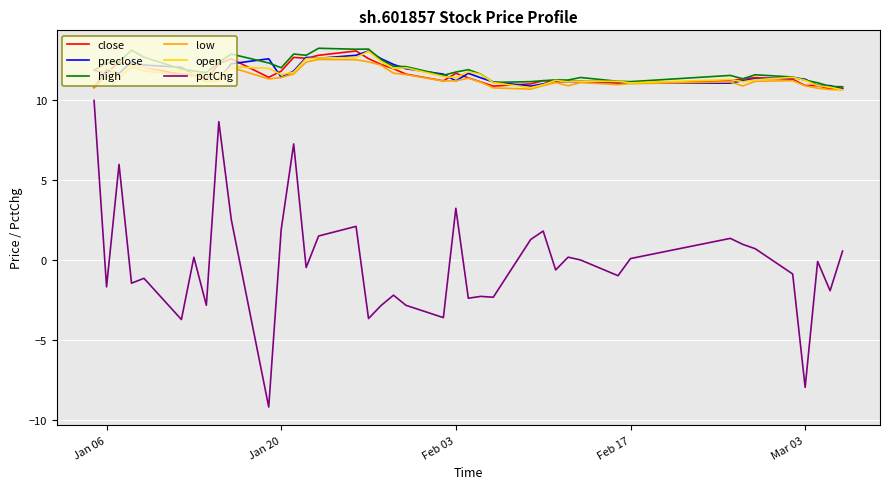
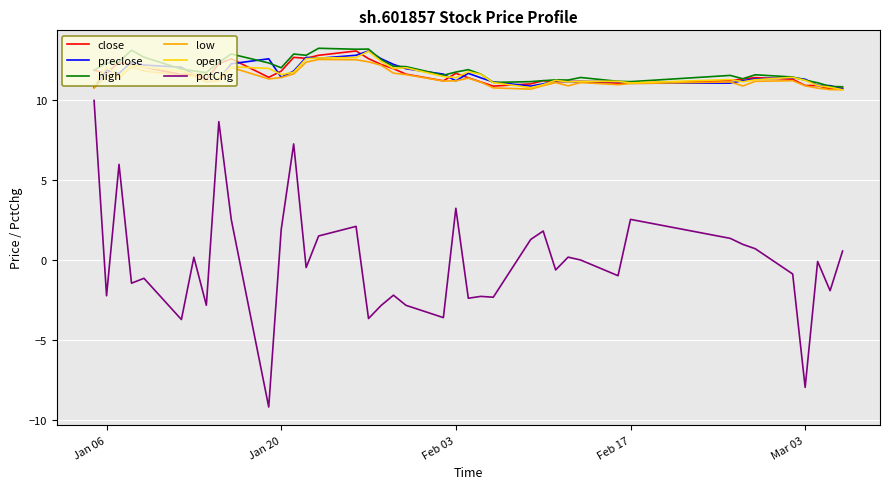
  {
    "close": {
      "Jan 20": 11.8
    },
    "high": {
      "Jan 20": 12.0
    },
    "pctChg": {
-     "Jan 06": -1.7,
+     "Jan 06": -2.2,
      "Jan 20": 1.9,
      "Feb 03": 3.2,
-     "Feb 17": 0.1,
+     "Feb 17": 2.5,
      "Mar 03": -8.0
    }
  }
